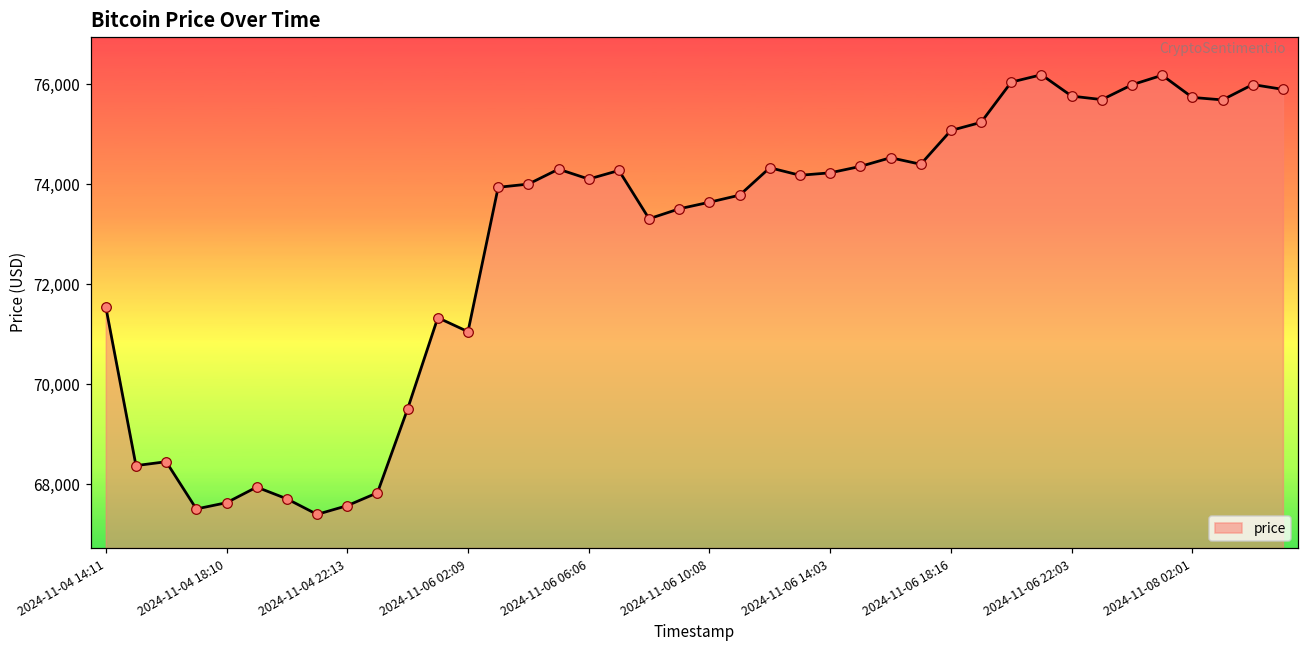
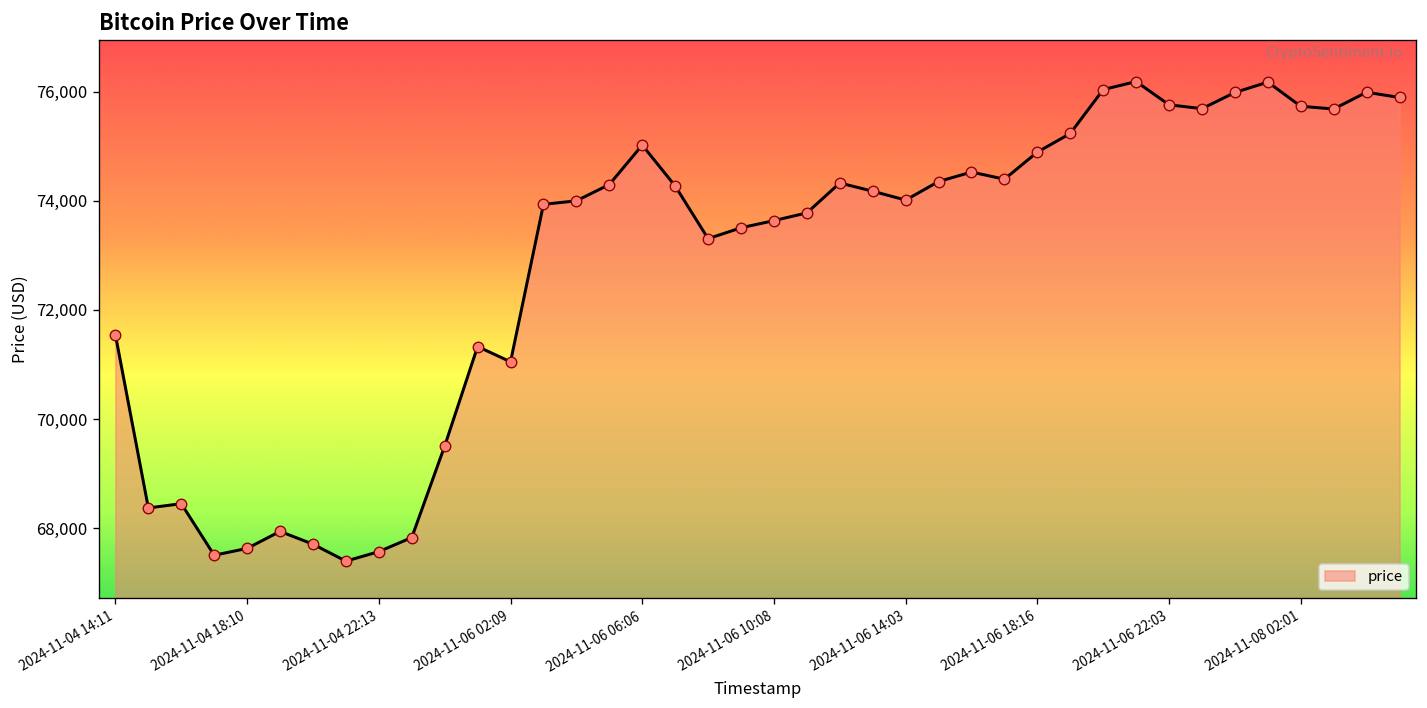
  {
    "2024-11-04 14:11": "71,500",
    "2024-11-04 18:10": "67,600",
    "2024-11-04 22:13": "67,600",
    "2024-11-06 02:09": "71,000",
-   "2024-11-06 06:06": "74,100",
+   "2024-11-06 06:06": "75,000",
    "2024-11-06 10:08": "73,600",
-   "2024-11-06 14:03": "74,200",
-   "2024-11-06 18:16": "75,100",
+   "2024-11-06 14:03": "74,000",
+   "2024-11-06 18:16": "74,900",
    "2024-11-06 22:03": "75,800",
    "2024-11-08 02:01": "75,700"
  }
